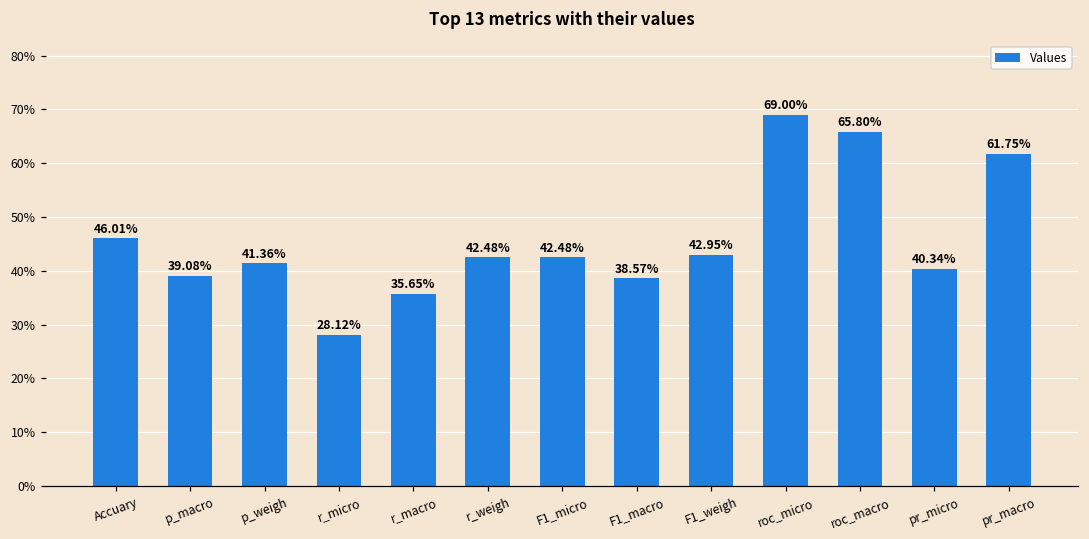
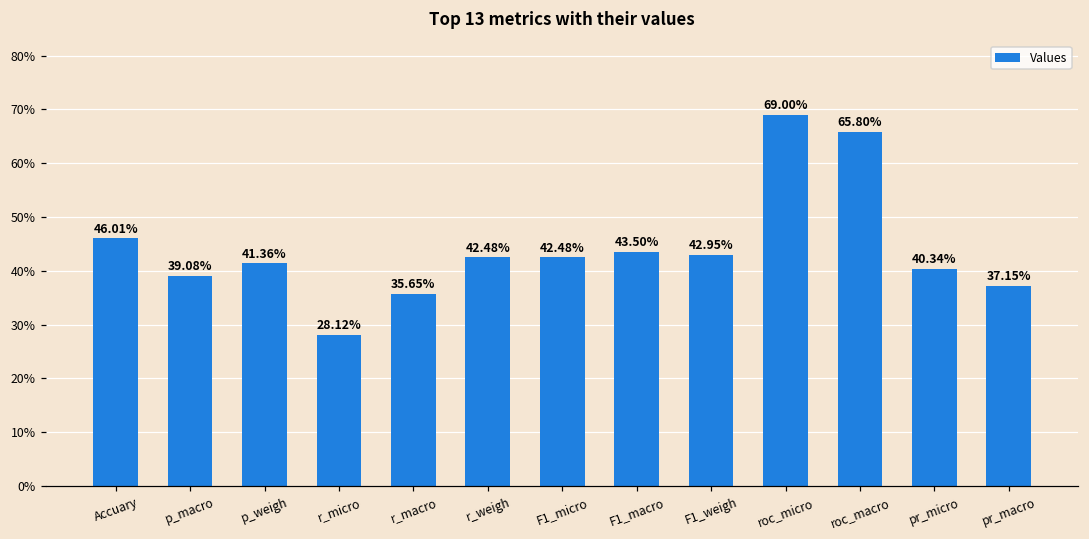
  {
    "Accuary": "46.01%",
    "p_macro": "39.08%",
    "p_weigh": "41.36%",
    "r_micro": "28.12%",
    "r_macro": "35.65%",
    "r_weigh": "42.48%",
    "F1_micro": "42.48%",
-   "F1_macro": "38.57%",
+   "F1_macro": "43.50%",
    "F1_weigh": "42.95%",
    "roc_micro": "69.00%",
    "roc_macro": "65.80%",
    "pr_micro": "40.34%",
-   "pr_macro": "61.75%"
+   "pr_macro": "37.15%"
  }
